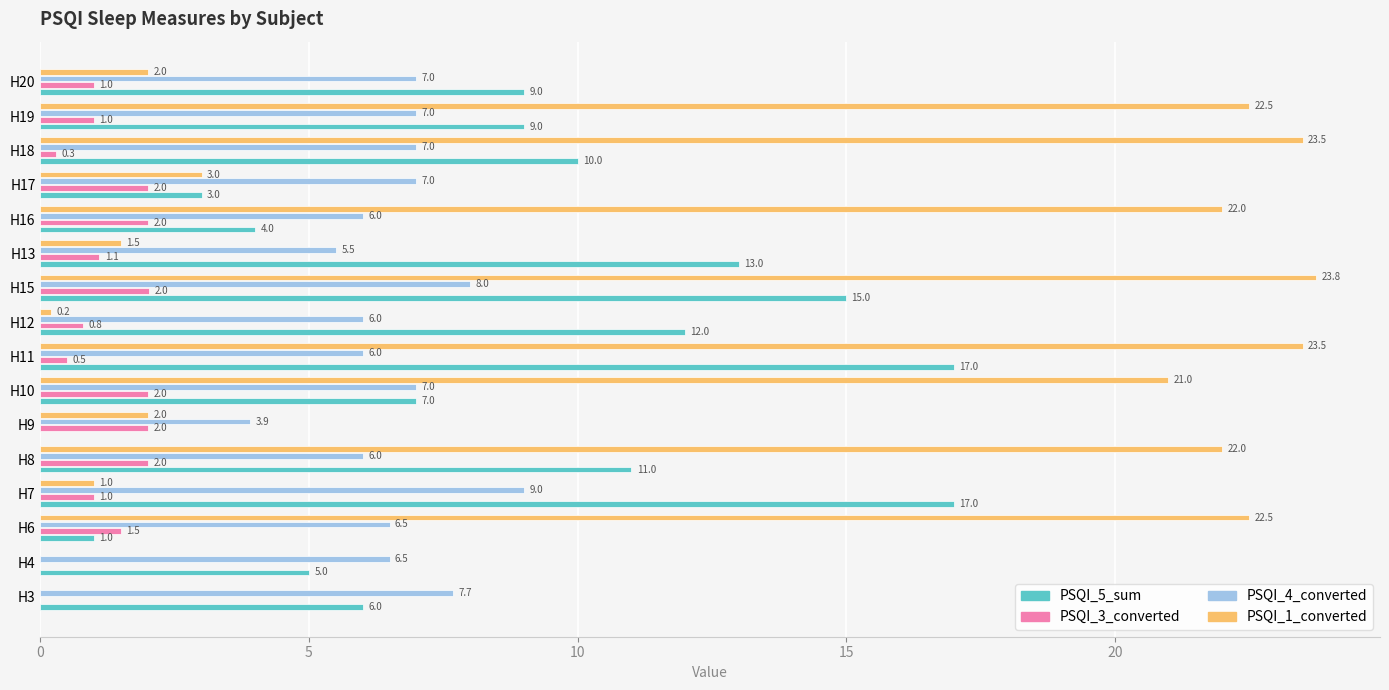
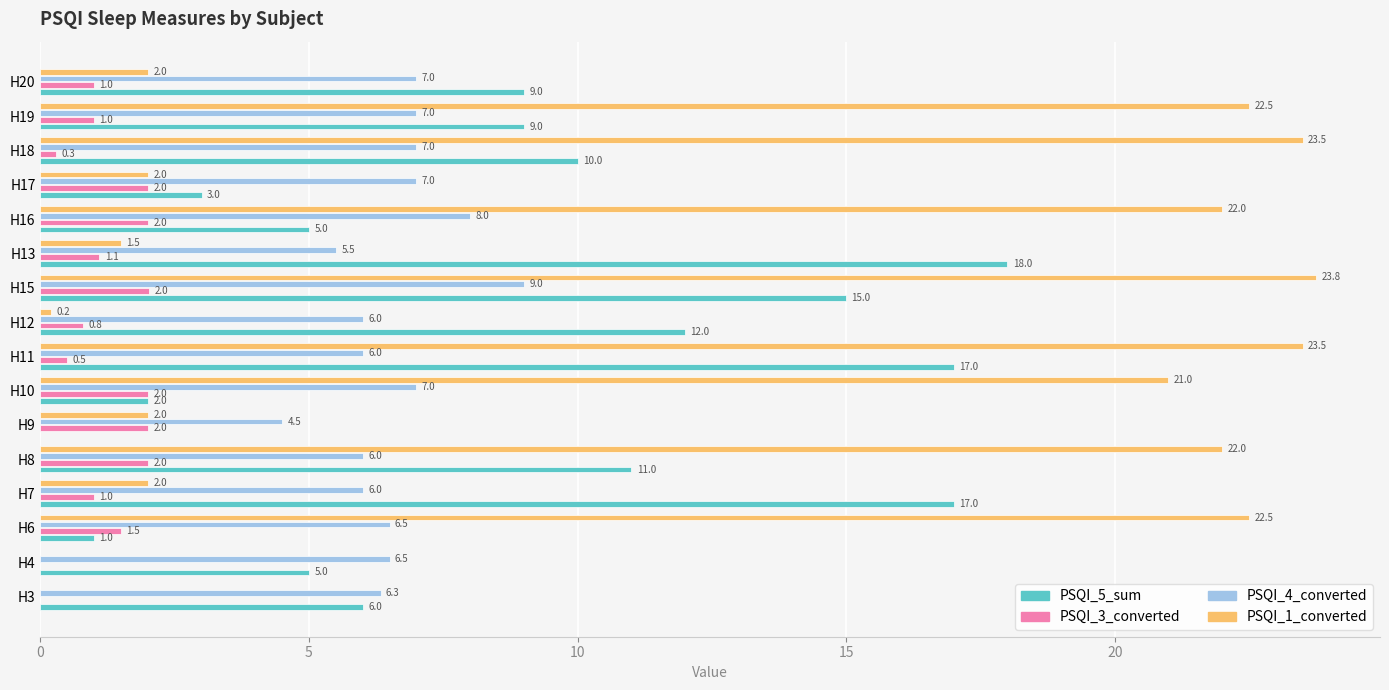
  {
    "PSQI_5_sum": {
      "H20": 9.0,
      "H19": 9.0,
      "H18": 10.0,
      "H17": 3.0,
-     "H16": 4.0,
-     "H13": 13.0,
+     "H16": 5.0,
+     "H13": 18.0,
      "H15": 15.0,
      "H12": 12.0,
      "H11": 17.0,
-     "H10": 7.0,
+     "H10": 2.0,
      "H8": 11.0,
      "H7": 17.0,
      "H6": 1.0,
      "H4": 5.0,
      "H3": 6.0
    },
    "PSQI_3_converted": {
      "H20": 1.0,
      "H19": 1.0,
      "H18": 0.3,
      "H17": 2.0,
      "H16": 2.0,
      "H13": 1.1,
      "H15": 2.0,
      "H12": 0.8,
      "H11": 0.5,
      "H9": 2.0,
      "H8": 2.0,
      "H7": 1.0,
      "H6": 1.5
    },
    "PSQI_4_converted": {
      "H20": 7.0,
      "H19": 7.0,
      "H18": 7.0,
      "H17": 7.0,
-     "H16": 6.0,
+     "H16": 8.0,
      "H13": 5.5,
-     "H15": 8.0,
+     "H15": 9.0,
      "H12": 6.0,
      "H11": 6.0,
      "H10": 7.0,
-     "H9": 3.9,
+     "H9": 4.5,
      "H8": 6.0,
-     "H7": 9.0,
+     "H7": 6.0,
      "H6": 6.5,
      "H4": 6.5,
-     "H3": 7.7
+     "H3": 6.3
    },
    "PSQI_1_converted": {
      "H20": 2.0,
      "H19": 22.5,
      "H18": 23.5,
-     "H17": 3.0,
+     "H17": 2.0,
      "H16": 22.0,
      "H13": 1.5,
      "H15": 23.8,
      "H12": 0.2,
      "H11": 23.5,
      "H10": 21.0,
      "H9": 2.0,
      "H8": 22.0,
-     "H7": 1.0,
+     "H7": 2.0,
      "H6": 22.5
    }
  }
